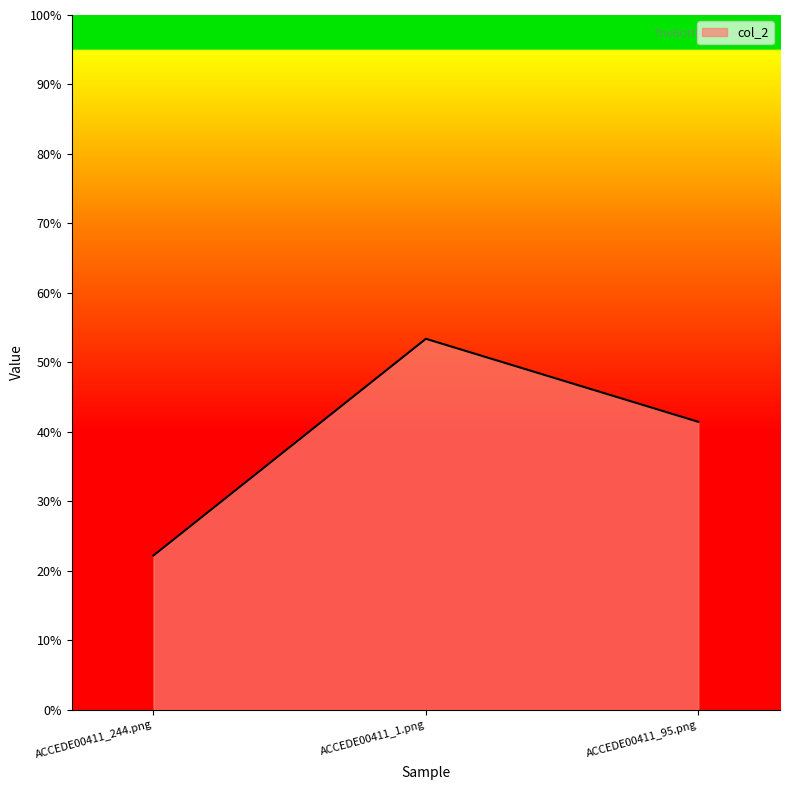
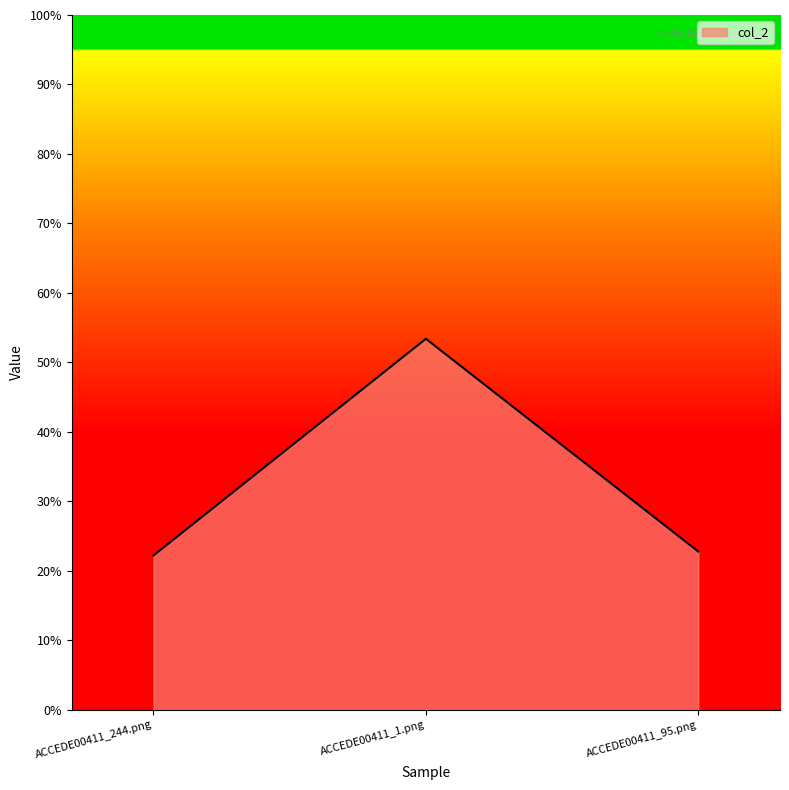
  {
    "ACCEDE00411_244.png": "22%",
    "ACCEDE00411_1.png": "53%",
-   "ACCEDE00411_95.png": "41%"
+   "ACCEDE00411_95.png": "23%"
  }
